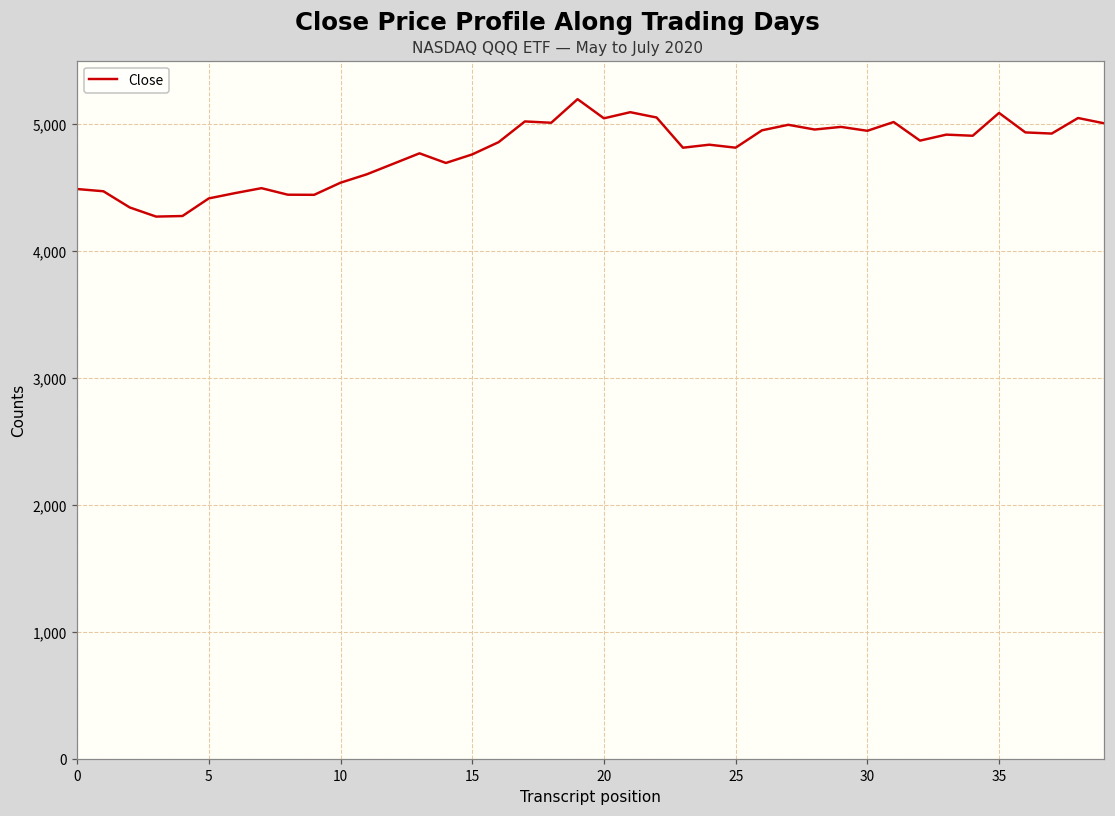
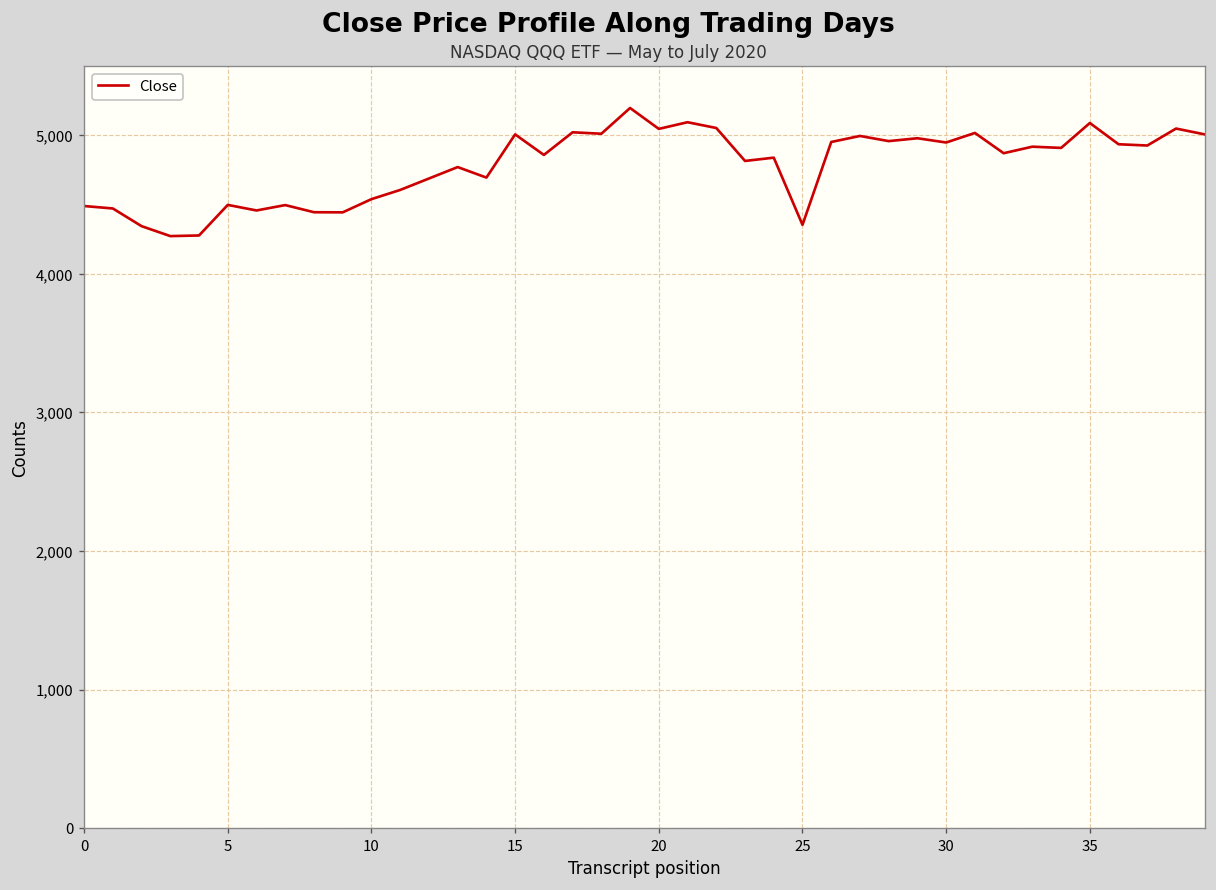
  {
    "0": "4,490",
-   "5": "4,420",
+   "5": "4,500",
    "10": "4,540",
-   "15": "4,760",
+   "15": "5,010",
    "20": "5,050",
-   "25": "4,820",
+   "25": "4,350",
    "30": "4,950",
    "35": "5,090"
  }
